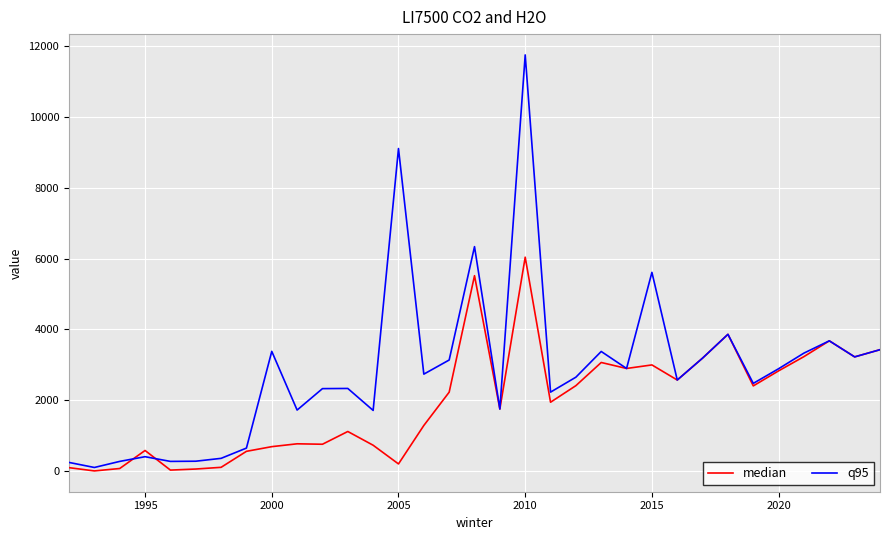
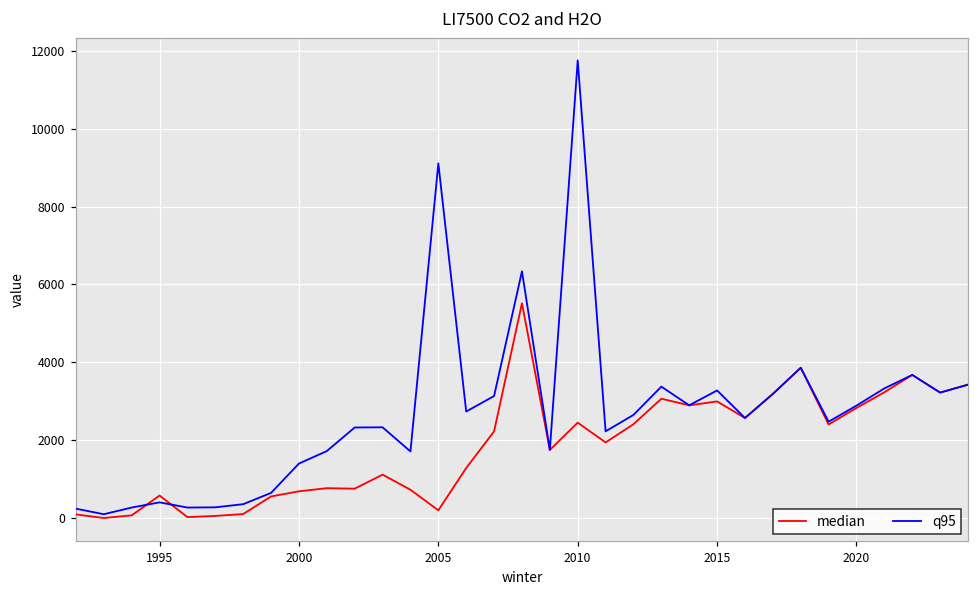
  {
    "median": {
      "1995": 600,
      "2000": 700,
      "2005": 200,
-     "2010": 6000,
+     "2010": 2500,
      "2015": 3000
    },
    "q95": {
      "1995": 400,
-     "2000": 3400,
+     "2000": 1400,
      "2005": 9100,
      "2010": 11800,
-     "2015": 5600
+     "2015": 3300
    }
  }
